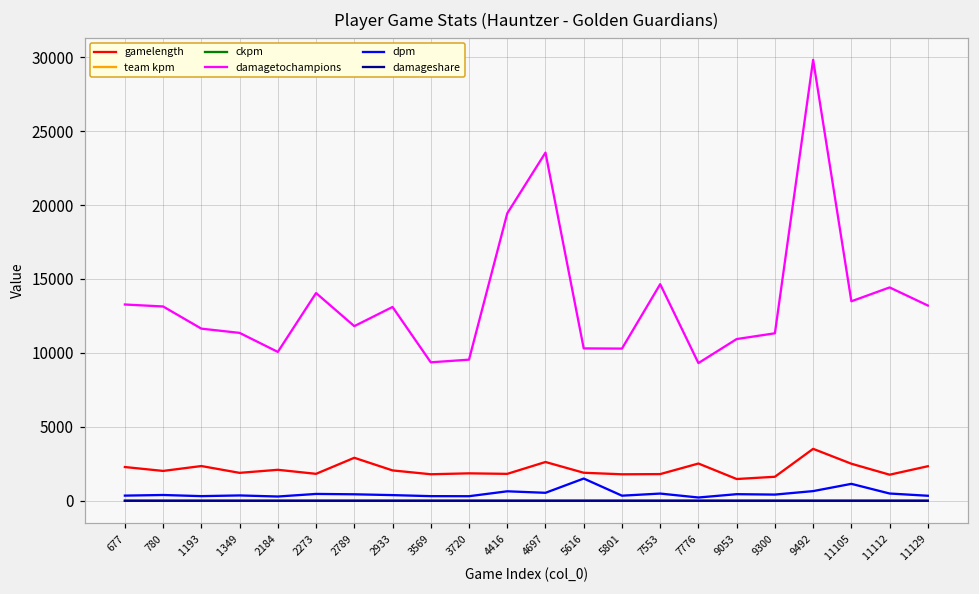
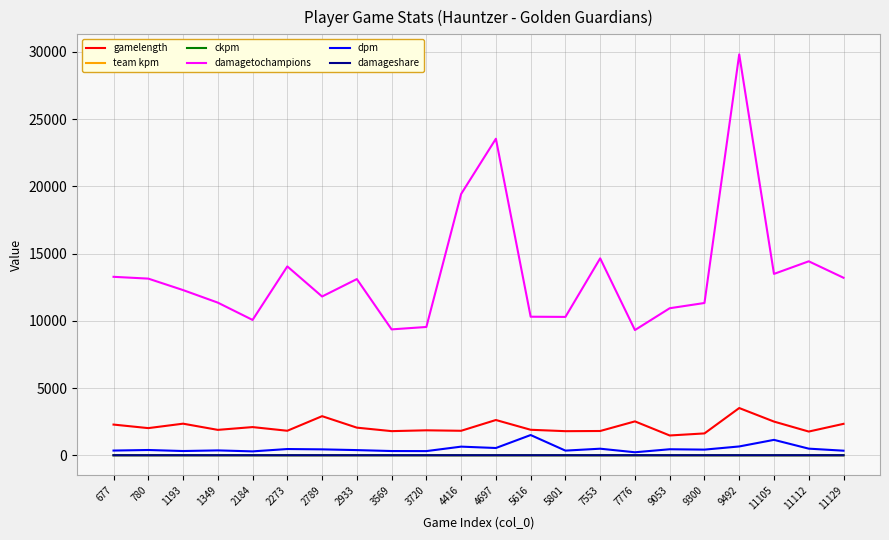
  {
    "gamelength": {
      "677": 2300,
      "780": 2000,
      "1193": 2300,
      "1349": 1900,
      "2184": 2100,
      "2273": 1800,
      "2789": 2900,
      "2933": 2100,
      "3569": 1800,
      "3720": 1900,
      "4416": 1800,
      "4697": 2600,
      "5616": 1900,
      "5801": 1800,
      "7553": 1800,
      "7776": 2500,
      "9053": 1500,
      "9300": 1600,
      "9492": 3500,
      "11105": 2500,
      "11112": 1800,
      "11129": 2300
    },
    "damageshare": {
      "677": 0,
      "780": 0,
      "1193": 0,
      "1349": 0,
      "2184": 0,
      "2273": 0,
      "2789": 0,
      "2933": 0,
      "3569": 0,
      "3720": 0,
      "4416": 0,
      "4697": 0,
      "5616": 0,
      "5801": 0,
      "7553": 0,
      "7776": 0,
      "9053": 0,
      "9300": 0,
      "9492": 0,
      "11105": 0,
      "11112": 0,
      "11129": 0
    },
    "damagetochampions": {
      "677": 13300,
      "780": 13100,
-     "1193": 11600,
+     "1193": 12300,
      "1349": 11400,
      "2184": 10100,
      "2273": 14000,
      "2789": 11800,
      "2933": 13100,
      "3569": 9400,
      "3720": 9500,
      "4416": 19400,
      "4697": 23500,
      "5616": 10300,
      "5801": 10300,
      "7553": 14600,
      "7776": 9300,
      "9053": 10900,
      "9300": 11300,
      "9492": 29800,
      "11105": 13500,
      "11112": 14400,
      "11129": 13200
    },
    "dpm": {
      "677": 300,
      "780": 400,
      "1193": 300,
      "1349": 400,
      "2184": 300,
      "2273": 500,
      "2789": 400,
      "2933": 400,
      "3569": 300,
      "3720": 300,
      "4416": 600,
      "4697": 500,
      "5616": 1500,
      "5801": 300,
      "7553": 500,
      "7776": 200,
      "9053": 400,
      "9300": 400,
      "9492": 700,
      "11105": 1100,
      "11112": 500,
      "11129": 300
    }
  }
